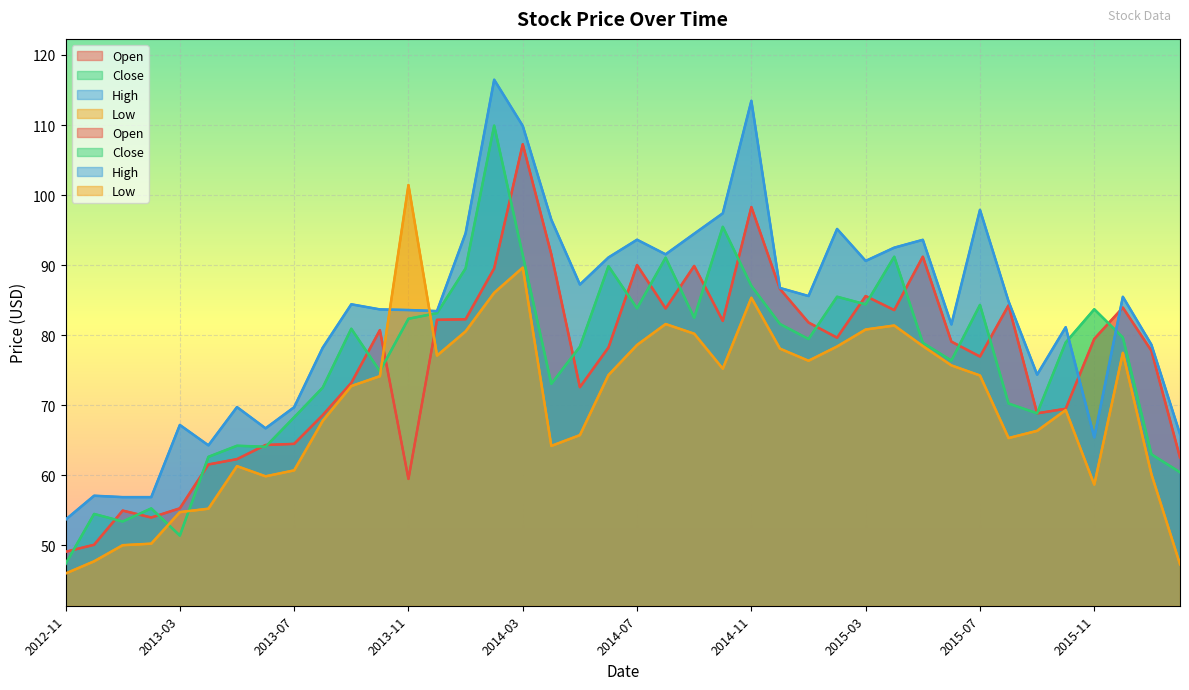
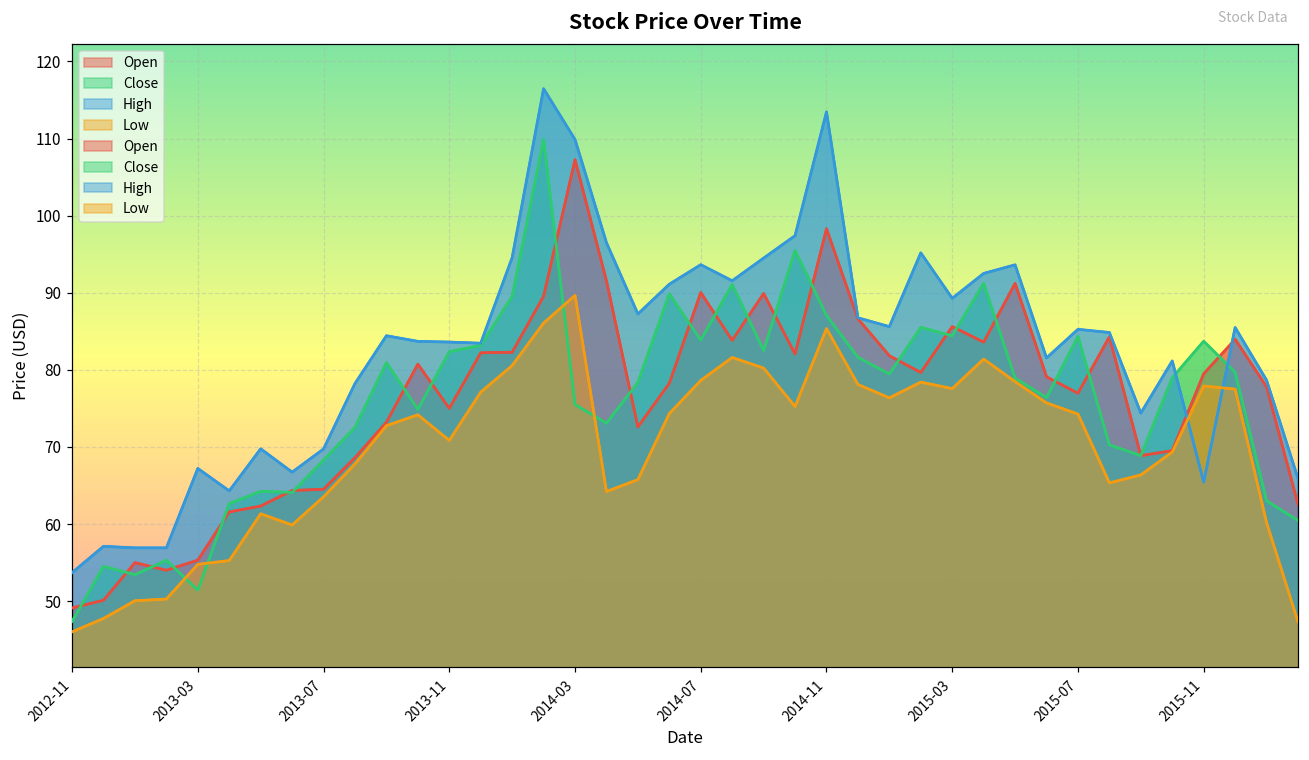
  {
    "Open": {
      "2012-11": 49,
      "2013-03": 55,
      "2013-07": 65,
-     "2013-11": 60,
+     "2013-11": 75,
      "2014-03": 107,
      "2014-07": 90,
      "2014-11": 98,
      "2015-03": 86,
      "2015-07": 77,
      "2015-11": 79
    },
    "Close": {
      "2012-11": 47,
      "2013-03": 51,
      "2013-07": 68,
      "2013-11": 82,
-     "2014-03": 91,
+     "2014-03": 75,
      "2014-07": 84,
      "2014-11": 87,
      "2015-03": 84,
      "2015-07": 84,
      "2015-11": 84
    },
    "High": {
      "2012-11": 54,
      "2013-03": 67,
      "2013-07": 70,
      "2013-11": 84,
      "2014-03": 110,
      "2014-07": 94,
      "2014-11": 113,
-     "2015-03": 91,
-     "2015-07": 98,
+     "2015-03": 89,
+     "2015-07": 85,
      "2015-11": 65
    },
    "Low": {
      "2012-11": 46,
      "2013-03": 55,
-     "2013-07": 61,
-     "2013-11": 101,
+     "2013-07": 64,
+     "2013-11": 71,
      "2014-03": 90,
      "2014-07": 79,
      "2014-11": 85,
-     "2015-03": 81,
+     "2015-03": 78,
      "2015-07": 74,
-     "2015-11": 59
+     "2015-11": 78
    }
  }
